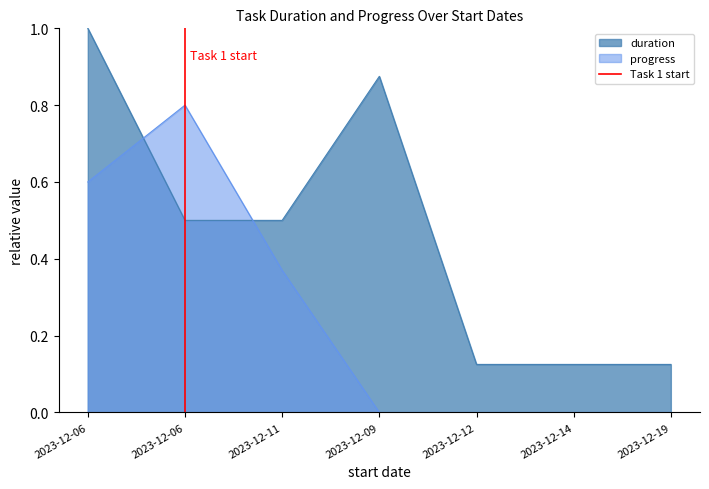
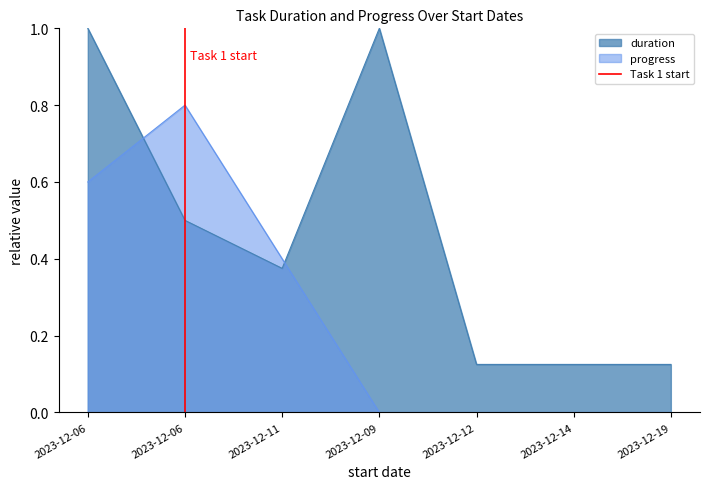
  {
    "duration": {
-     "2023-12-11": 0.50,
-     "2023-12-09": 0.88,
+     "2023-12-11": 0.38,
+     "2023-12-09": 1.00,
      "2023-12-12": 0.13,
      "2023-12-14": 0.13,
      "2023-12-19": 0.13
    },
    "progress": {
-     "2023-12-11": 0.37,
+     "2023-12-11": 0.40,
      "2023-12-09": 0.00,
      "2023-12-12": 0.00,
      "2023-12-14": 0.00,
      "2023-12-19": 0.00
    }
  }
